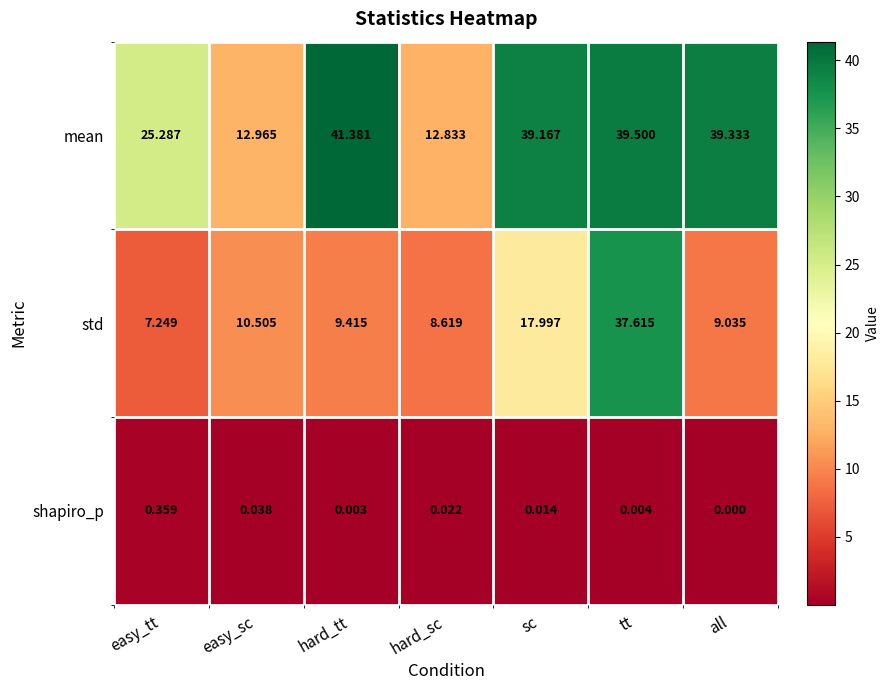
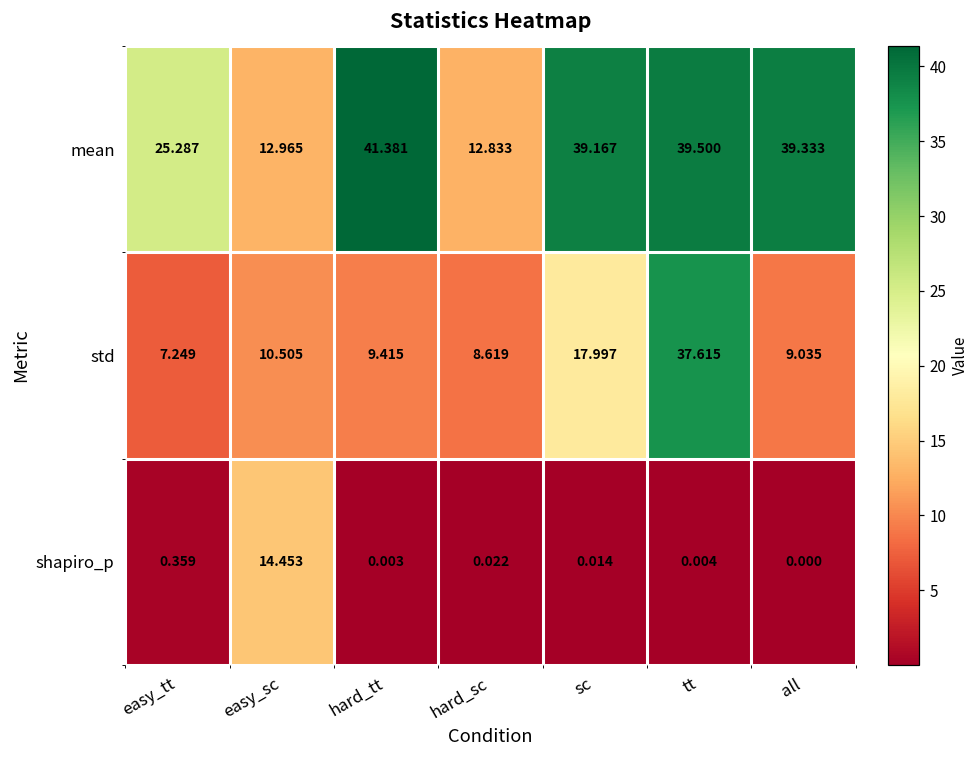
  {
    "mean": {
      "easy_tt": 25.287,
      "easy_sc": 12.965,
      "hard_tt": 41.381,
      "hard_sc": 12.833,
      "sc": 39.167,
      "tt": 39.500,
      "all": 39.333
    },
    "std": {
      "easy_tt": 7.249,
      "easy_sc": 10.505,
      "hard_tt": 9.415,
      "hard_sc": 8.619,
      "sc": 17.997,
      "tt": 37.615,
      "all": 9.035
    },
    "shapiro_p": {
      "easy_tt": 0.359,
-     "easy_sc": 0.038,
+     "easy_sc": 14.453,
      "hard_tt": 0.003,
      "hard_sc": 0.022,
      "sc": 0.014,
      "tt": 0.004,
      "all": 0.000
    }
  }
